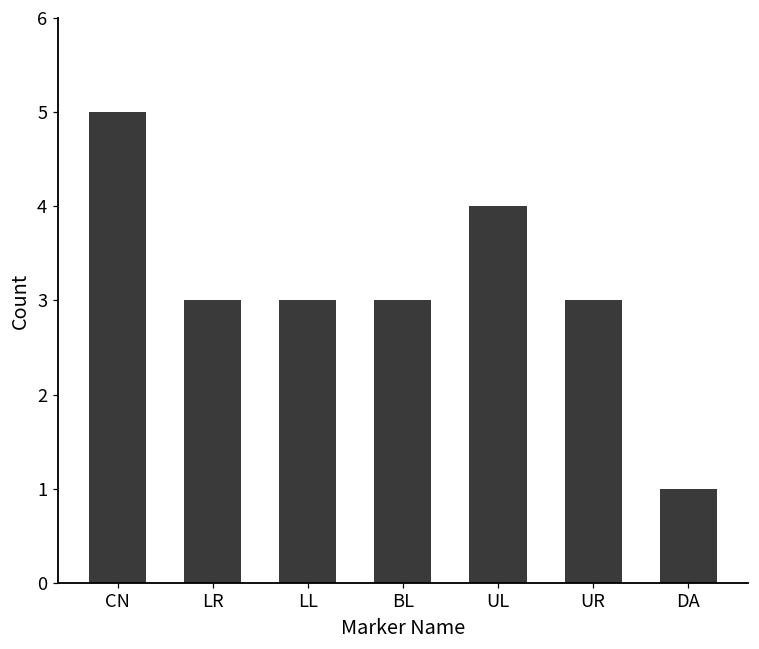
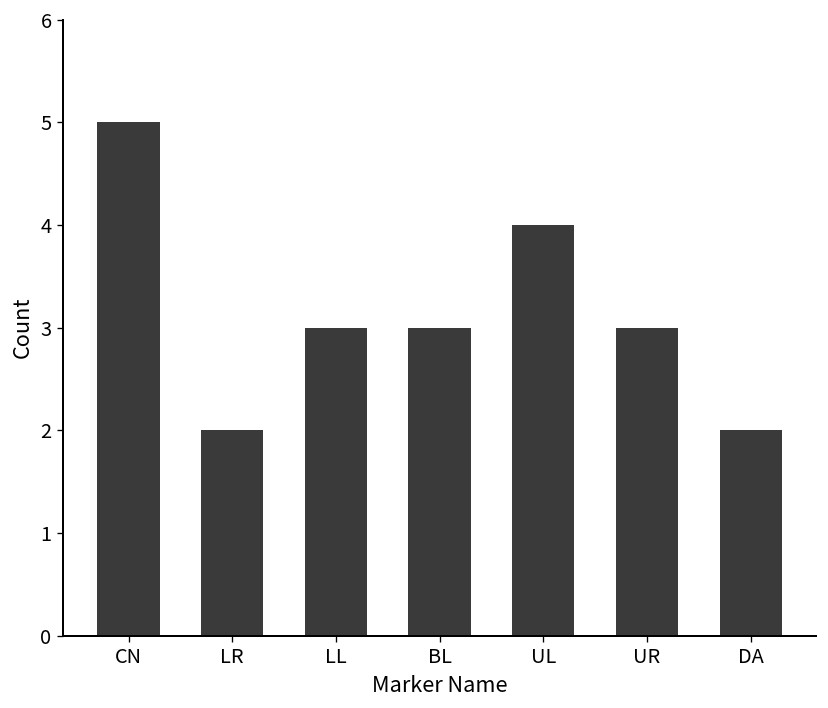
  {
    "CN": 5,
-   "LR": 3,
+   "LR": 2,
    "LL": 3,
    "BL": 3,
    "UL": 4,
    "UR": 3,
-   "DA": 1
+   "DA": 2
  }
